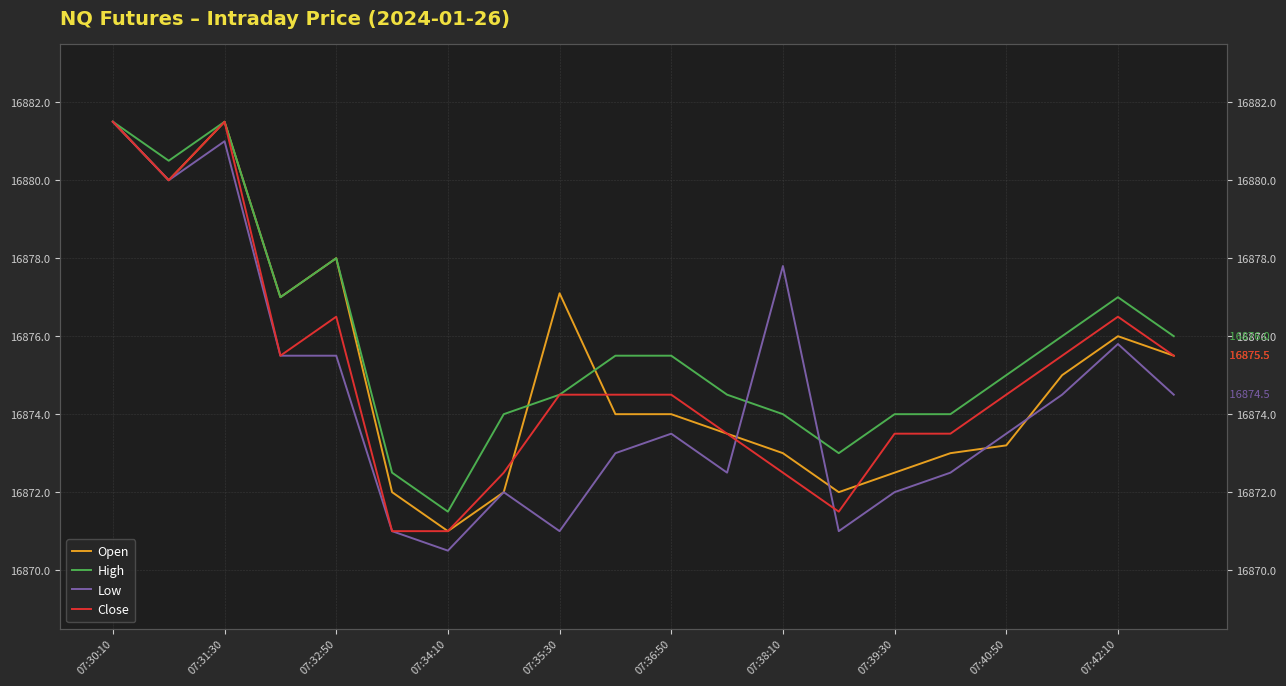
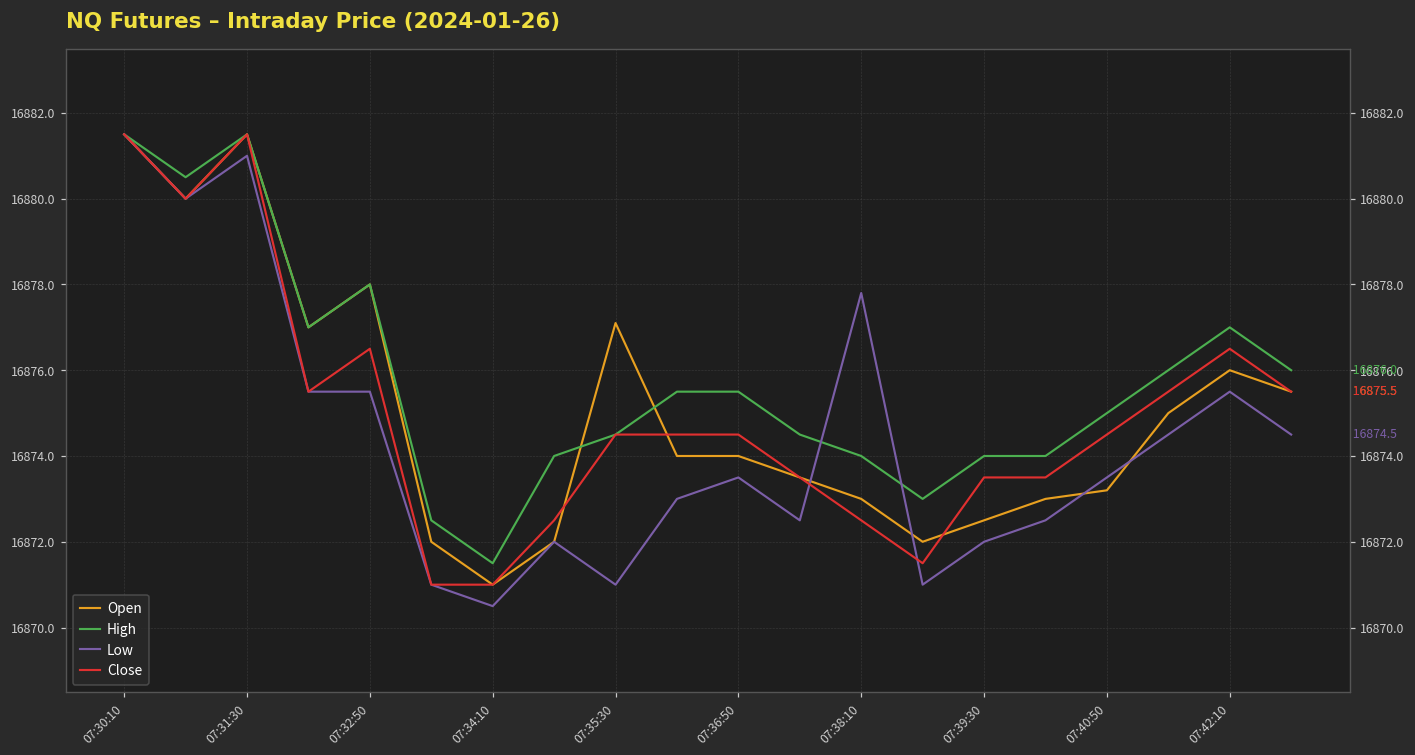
  {
    "Open": {
      "07:35:30": 16877.1,
      "07:36:50": 16874.0,
      "07:38:10": 16873.0,
      "07:39:30": 16872.5,
      "07:40:50": 16873.2,
      "07:42:10": 16876.0
    },
    "High": {
      "07:34:10": 16871.5,
      "07:36:50": 16875.5,
      "07:38:10": 16874.0,
      "07:39:30": 16874.0,
      "07:40:50": 16875.0,
      "07:42:10": 16877.0
    },
    "Low": {
      "07:31:30": 16881.0,
      "07:32:50": 16875.5,
      "07:34:10": 16870.5,
      "07:35:30": 16871.0,
      "07:36:50": 16873.5,
      "07:38:10": 16877.8,
      "07:39:30": 16872.0,
      "07:40:50": 16873.5,
-     "07:42:10": 16875.8
+     "07:42:10": 16875.5
    },
    "Close": {
      "07:32:50": 16876.5,
      "07:36:50": 16874.5,
      "07:38:10": 16872.5,
      "07:39:30": 16873.5,
      "07:40:50": 16874.5,
      "07:42:10": 16876.5
    }
  }
